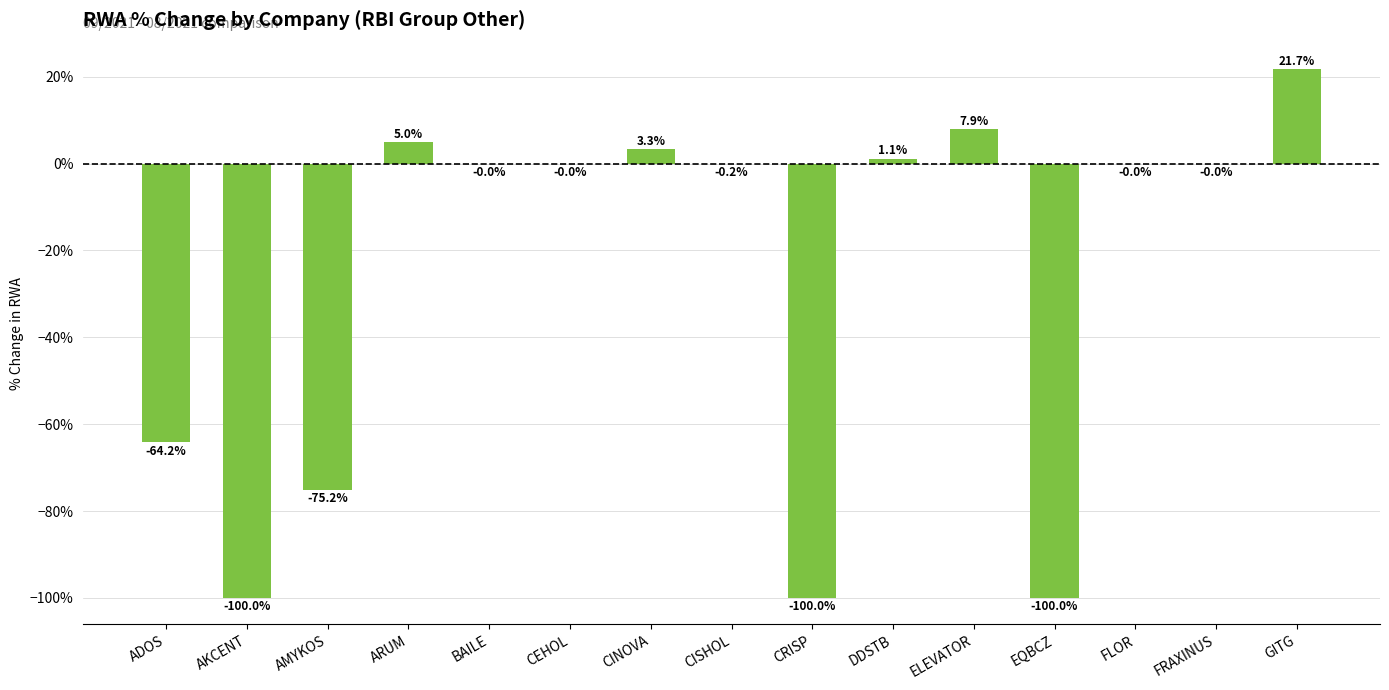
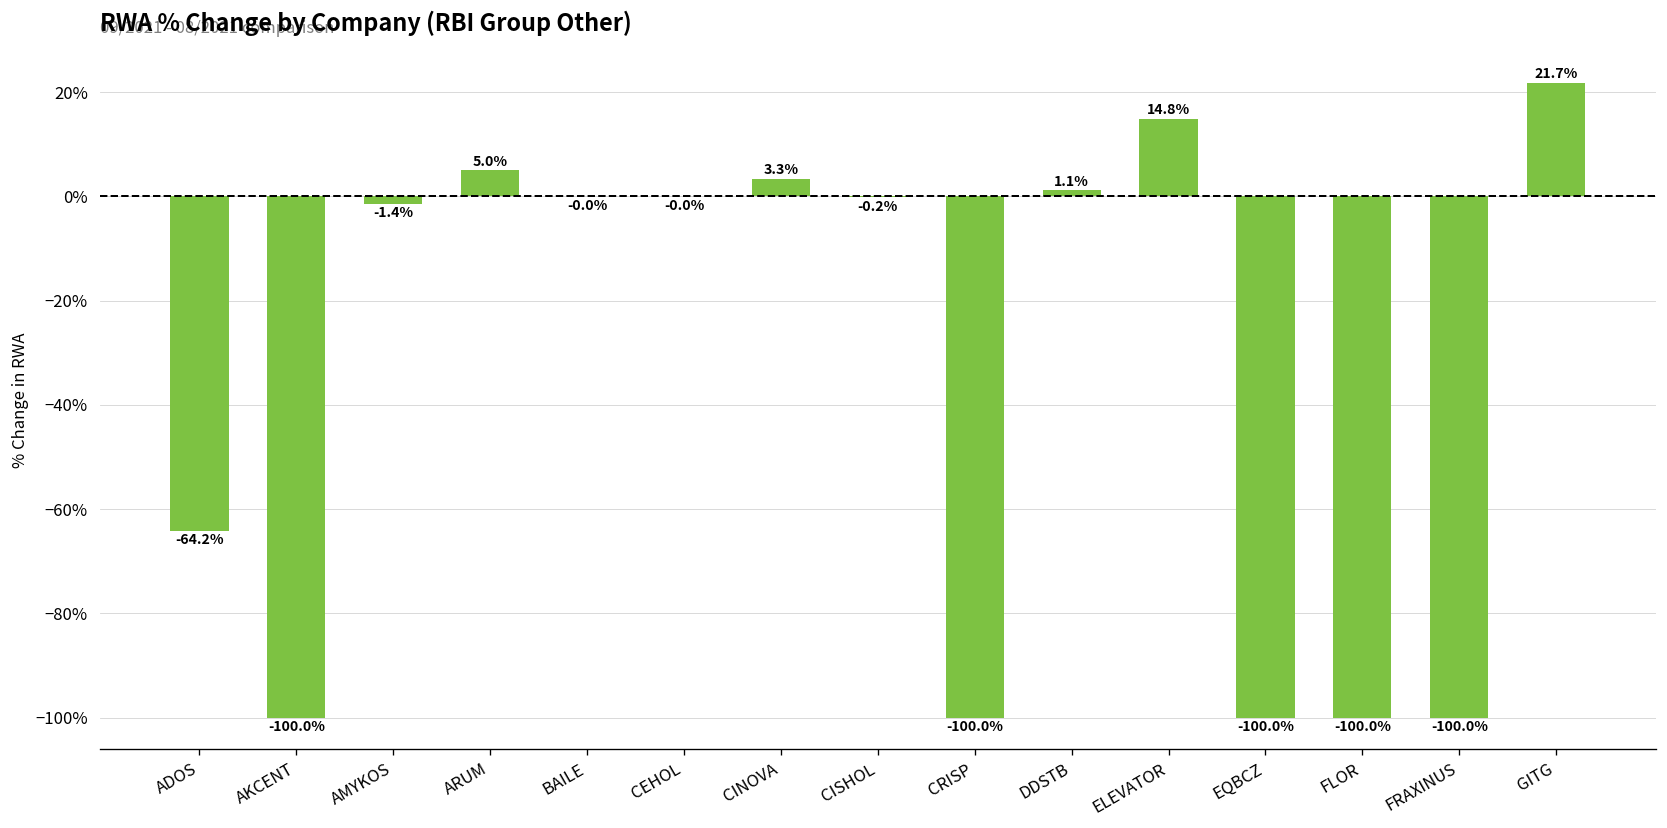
  {
    "ADOS": "-64.2%",
    "AKCENT": "-100.0%",
-   "AMYKOS": "-75.2%",
+   "AMYKOS": "-1.4%",
    "ARUM": "5.0%",
    "BAILE": "-0.0%",
    "CEHOL": "-0.0%",
    "CINOVA": "3.3%",
    "CISHOL": "-0.2%",
    "CRISP": "-100.0%",
    "DDSTB": "1.1%",
-   "ELEVATOR": "7.9%",
+   "ELEVATOR": "14.8%",
    "EQBCZ": "-100.0%",
-   "FLOR": "-0.0%",
-   "FRAXINUS": "-0.0%",
+   "FLOR": "-100.0%",
+   "FRAXINUS": "-100.0%",
    "GITG": "21.7%"
  }
